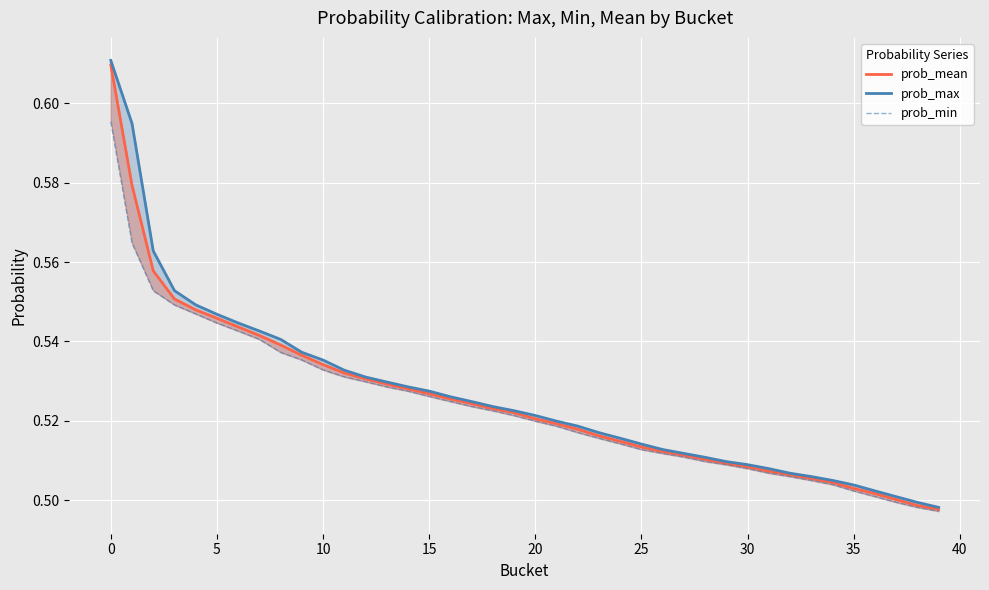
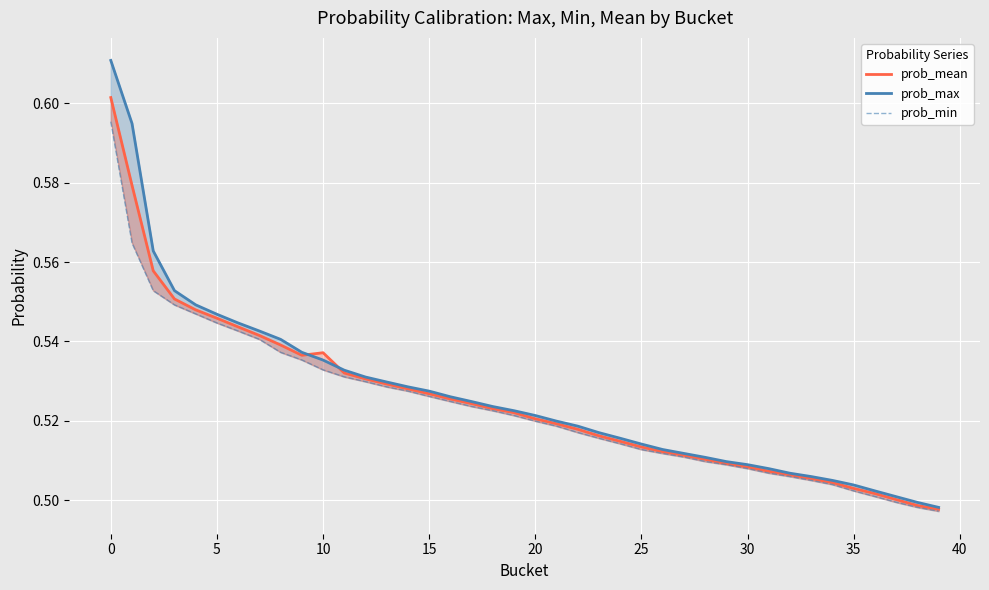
  {
    "prob_mean": {
-     "0": 0.610,
+     "0": 0.601,
      "5": 0.546,
-     "10": 0.534,
+     "10": 0.537,
      "15": 0.527
    }
  }
